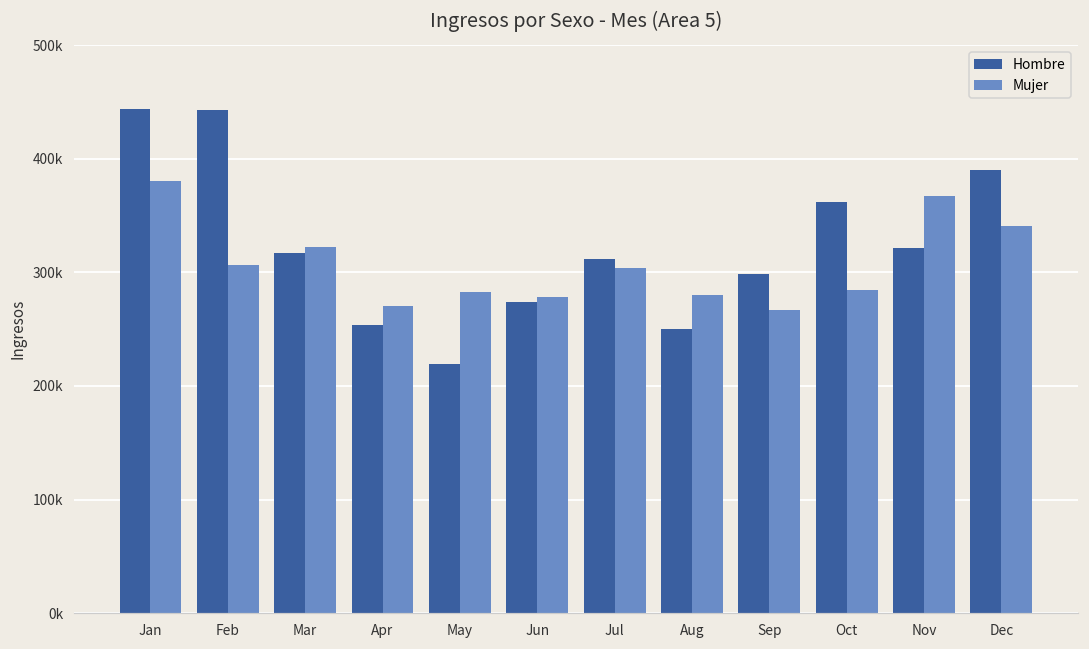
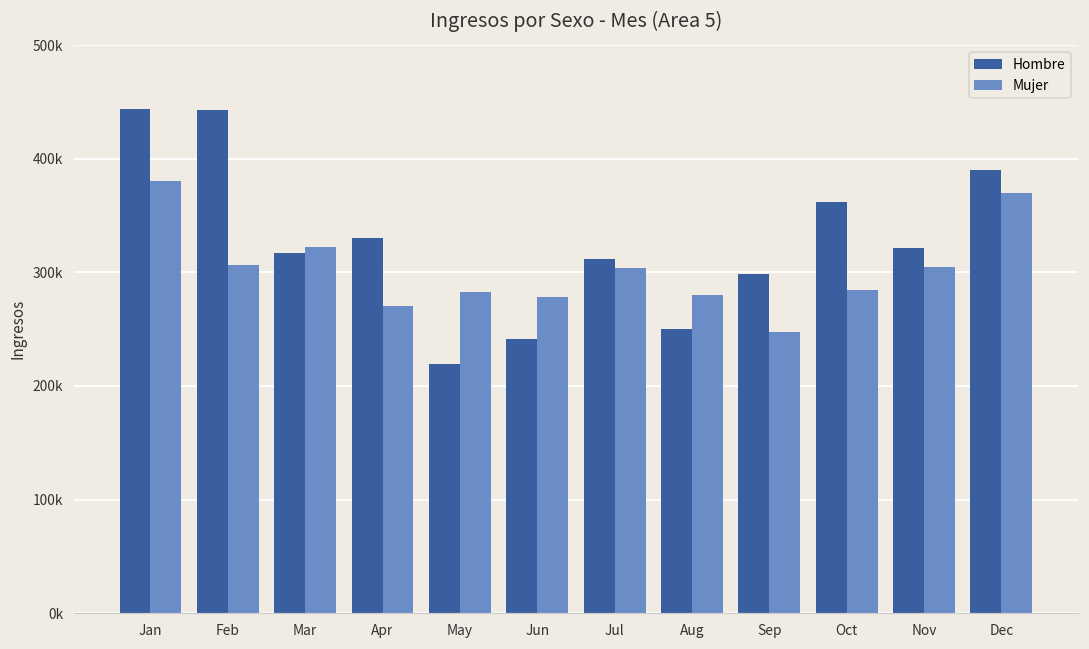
  {
    "Hombre": {
      "Jan": 444000,
      "Feb": 443000,
      "Mar": 317000,
-     "Apr": 254000,
+     "Apr": 330000,
      "May": 220000,
-     "Jun": 274000,
+     "Jun": 241000,
      "Jul": 312000,
      "Aug": 250000,
      "Sep": 299000,
      "Oct": 362000,
      "Nov": 322000,
      "Dec": 390000
    },
    "Mujer": {
      "Jan": 380000,
      "Feb": 307000,
      "Mar": 323000,
      "Apr": 271000,
      "May": 283000,
      "Jun": 279000,
      "Jul": 304000,
      "Aug": 281000,
-     "Sep": 267000,
+     "Sep": 248000,
      "Oct": 284000,
-     "Nov": 367000,
-     "Dec": 341000
+     "Nov": 305000,
+     "Dec": 370000
    }
  }
